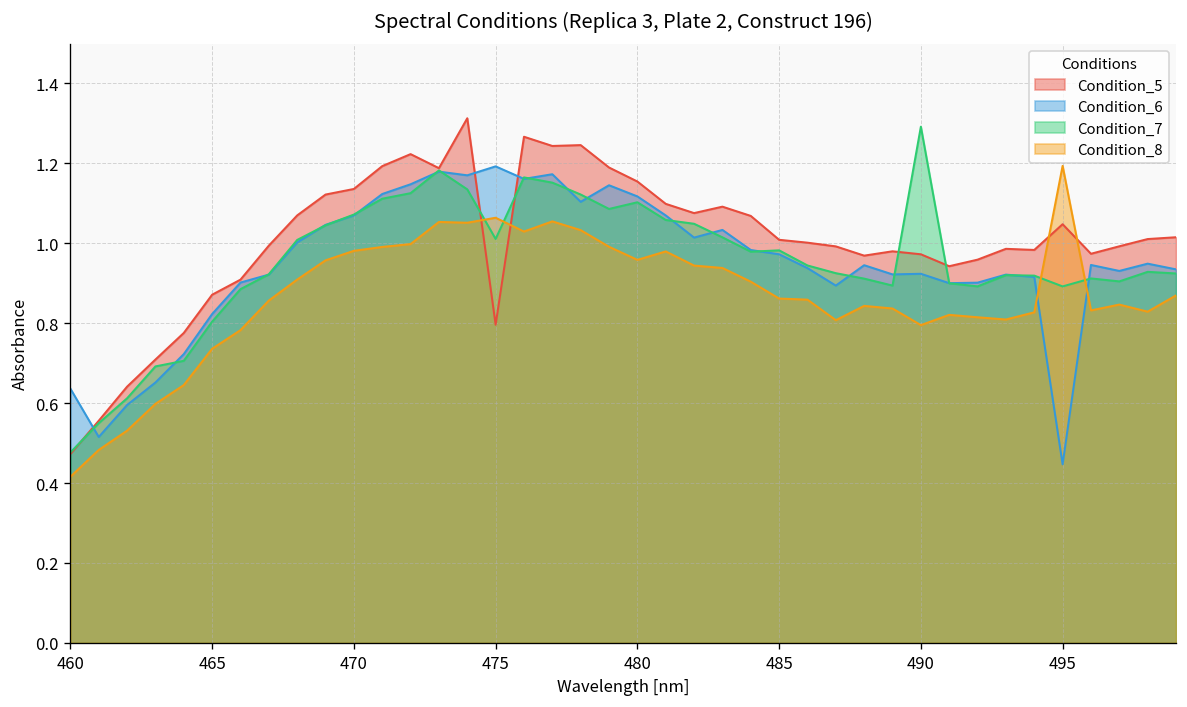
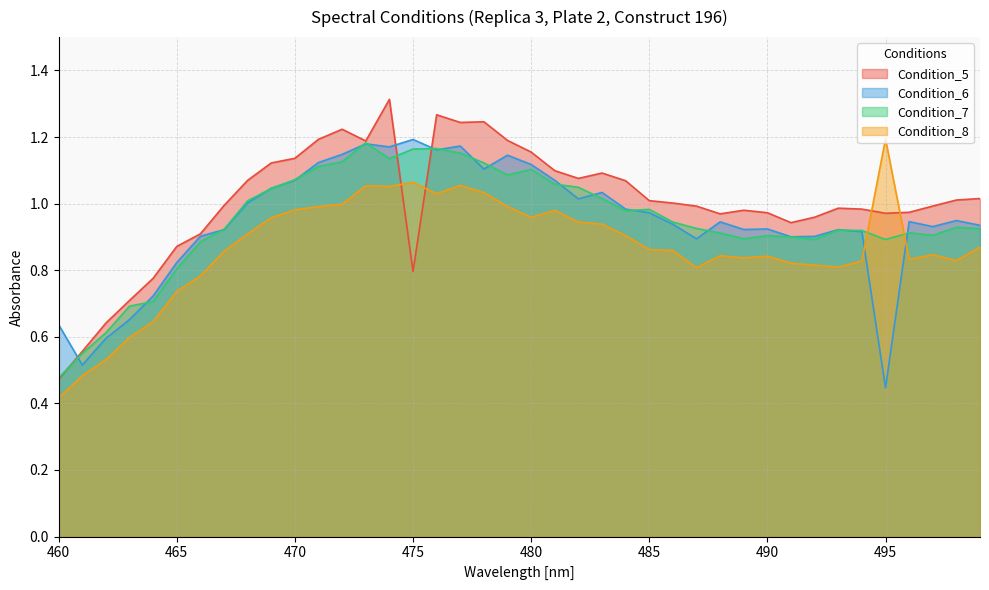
  {
    "Condition_5": {
      "465": 0.87,
      "470": 1.14,
      "475": 0.80,
      "480": 1.15,
      "485": 1.01,
      "490": 0.97,
-     "495": 1.05
+     "495": 0.97
    },
    "Condition_6": {
      "460": 0.64,
      "465": 0.82,
      "475": 1.19,
      "480": 1.12,
      "485": 0.97,
      "490": 0.92,
      "495": 0.45
    },
    "Condition_7": {
      "465": 0.80,
-     "475": 1.01,
+     "475": 1.16,
      "480": 1.10,
      "485": 0.98,
-     "490": 1.29,
+     "490": 0.90,
      "495": 0.89
    },
    "Condition_8": {
      "460": 0.42,
      "465": 0.74,
      "470": 0.98,
      "475": 1.06,
      "480": 0.96,
      "485": 0.86,
-     "490": 0.80
+     "490": 0.84
    }
  }
